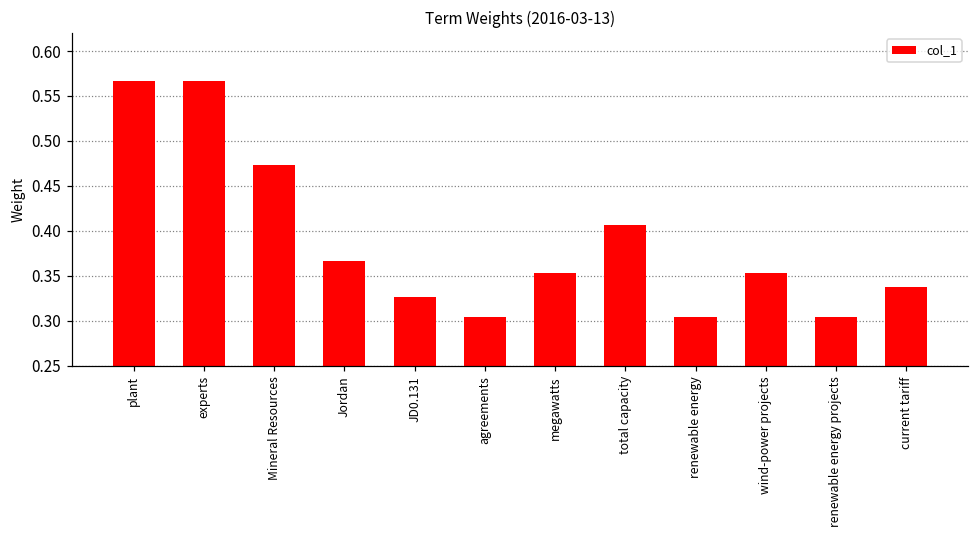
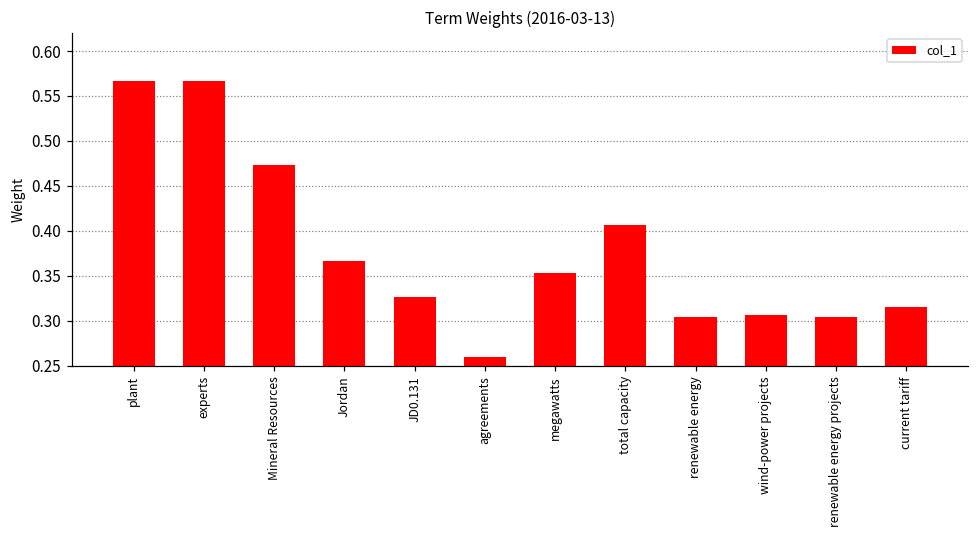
  {
    "plant": 0.57,
    "experts": 0.57,
    "Mineral Resources": 0.47,
    "Jordan": 0.37,
    "JD0.131": 0.33,
-   "agreements": 0.30,
+   "agreements": 0.26,
    "megawatts": 0.35,
    "total capacity": 0.41,
    "renewable energy": 0.30,
-   "wind-power projects": 0.35,
+   "wind-power projects": 0.31,
    "renewable energy projects": 0.30,
-   "current tariff": 0.34
+   "current tariff": 0.32
  }
